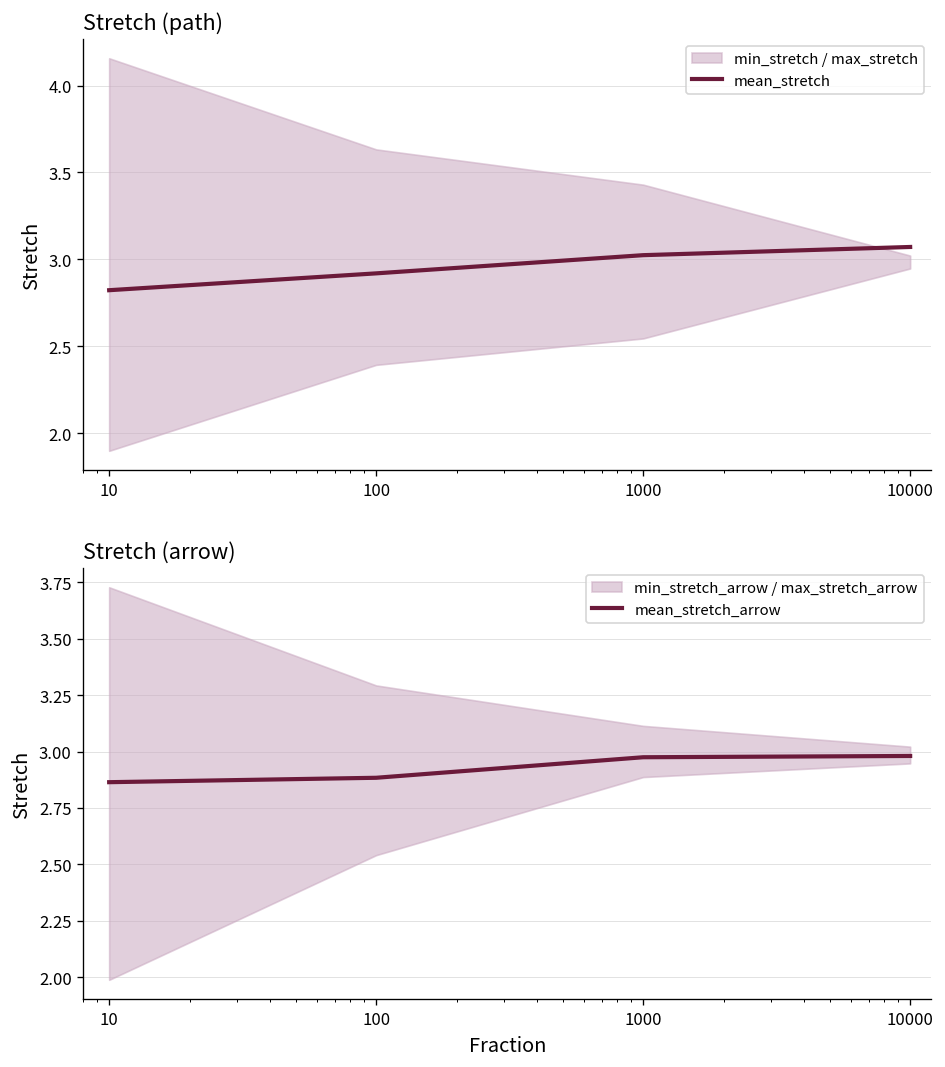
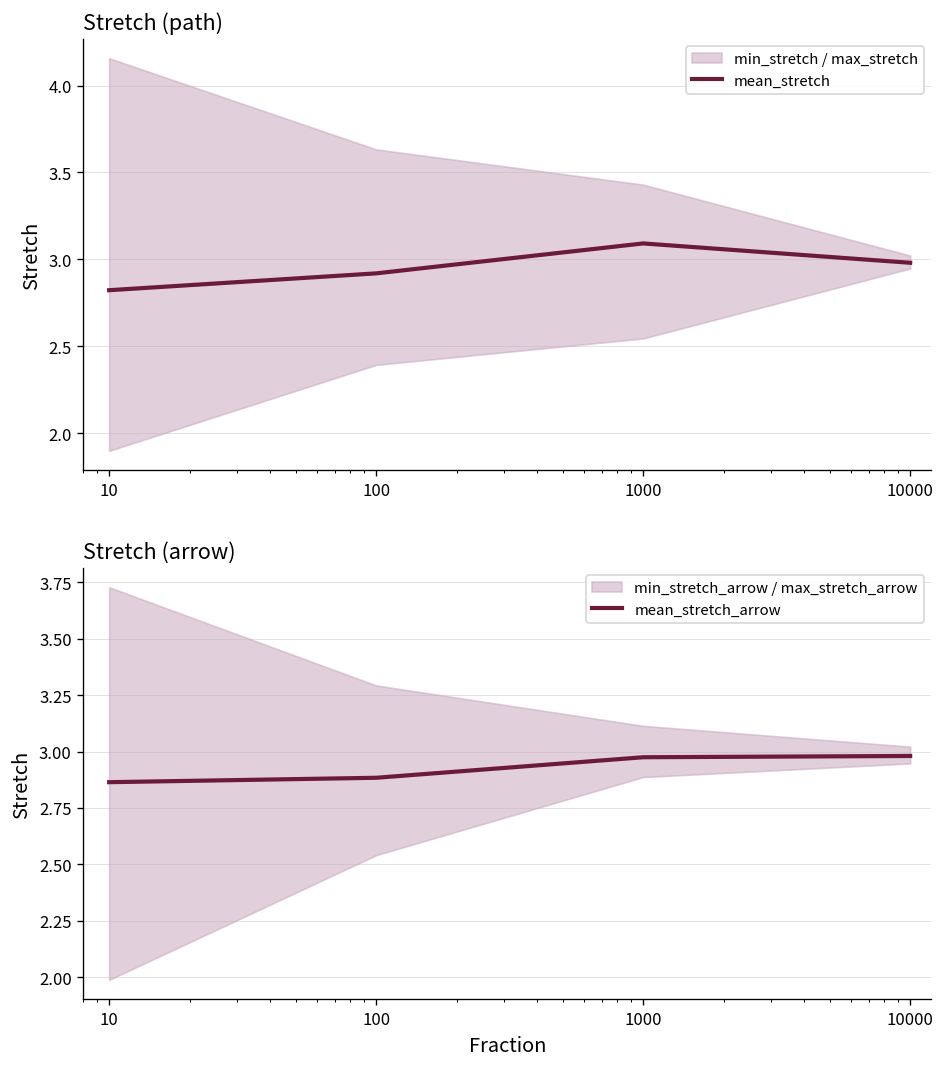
  {
    "Stretch (path)": {
      "mean_stretch": {
        "10": 2.82,
        "100": 2.92,
-       "1000": 3.02,
-       "10000": 3.07
+       "1000": 3.09,
+       "10000": 2.98
      }
    },
    "Stretch (arrow)": {
      "mean_stretch_arrow": {
        "10": 2.86,
        "100": 2.88,
        "1000": 2.97,
        "10000": 2.98
      }
    }
  }
